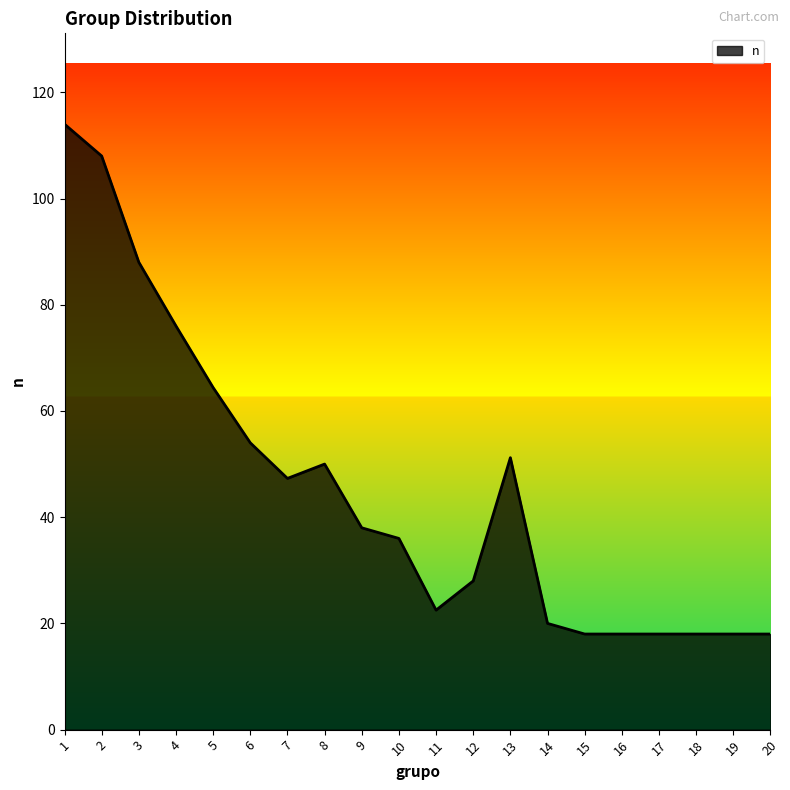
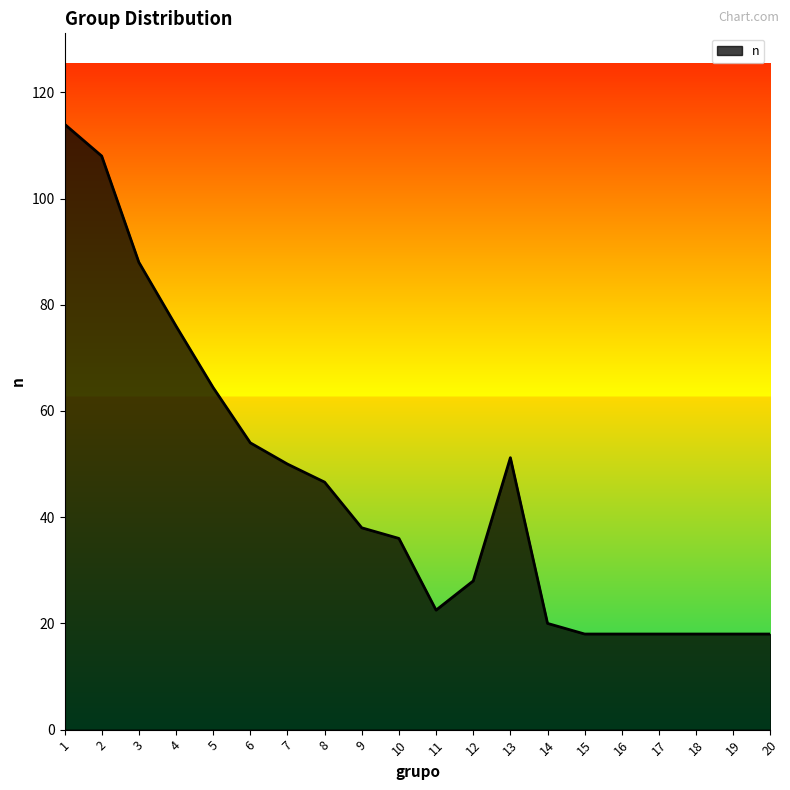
  {
    "1": 114,
    "2": 108,
    "3": 88,
    "4": 76,
    "5": 64,
    "6": 54,
-   "7": 47,
-   "8": 50,
+   "7": 50,
+   "8": 47,
    "9": 38,
    "10": 36,
    "11": 23,
    "12": 28,
    "13": 51,
    "14": 20,
    "15": 18,
    "16": 18,
    "17": 18,
    "18": 18,
    "19": 18,
    "20": 18
  }
